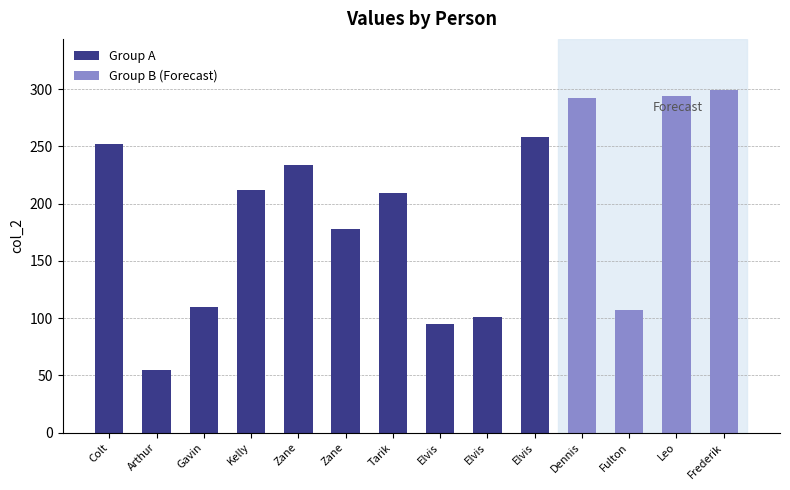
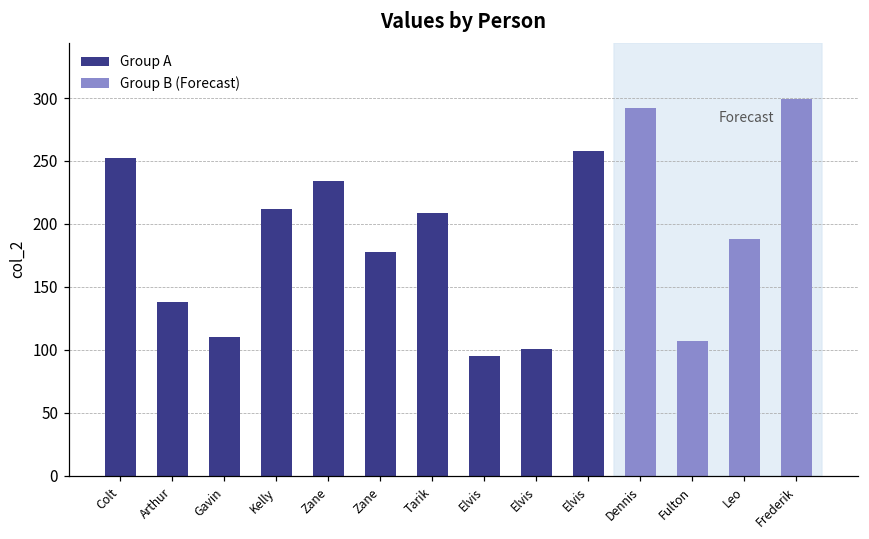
  {
    "Group A": {
      "Colt": 252,
-     "Arthur": 55,
+     "Arthur": 138,
      "Gavin": 110,
      "Kelly": 212,
      "Tarik": 209
    },
    "Group B (Forecast)": {
      "Dennis": 292,
      "Fulton": 107,
-     "Leo": 294,
+     "Leo": 188,
      "Frederik": 299
    }
  }
